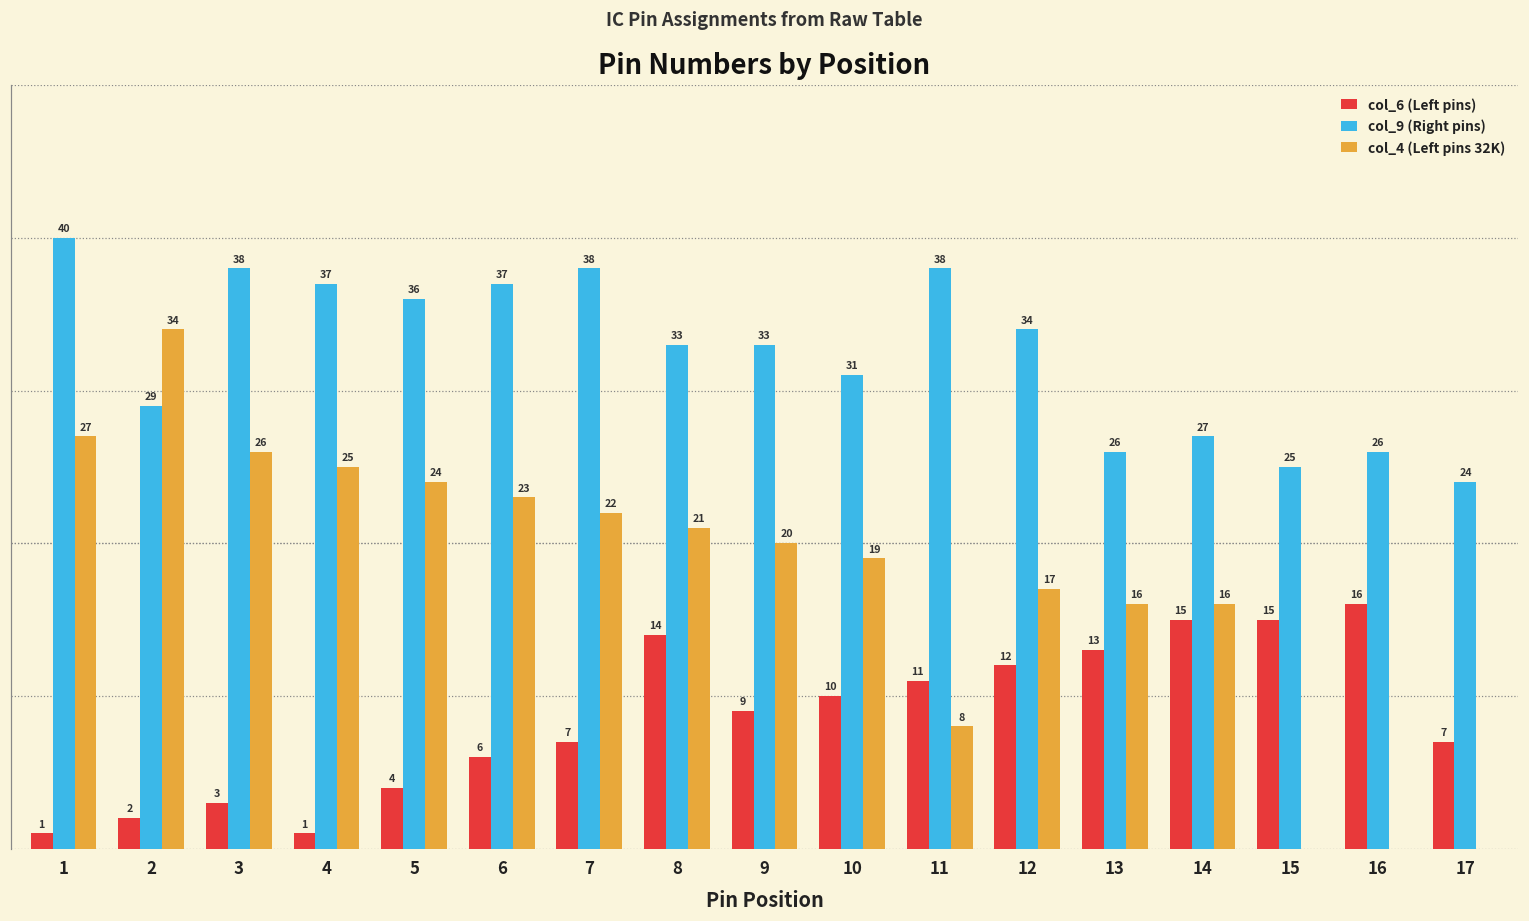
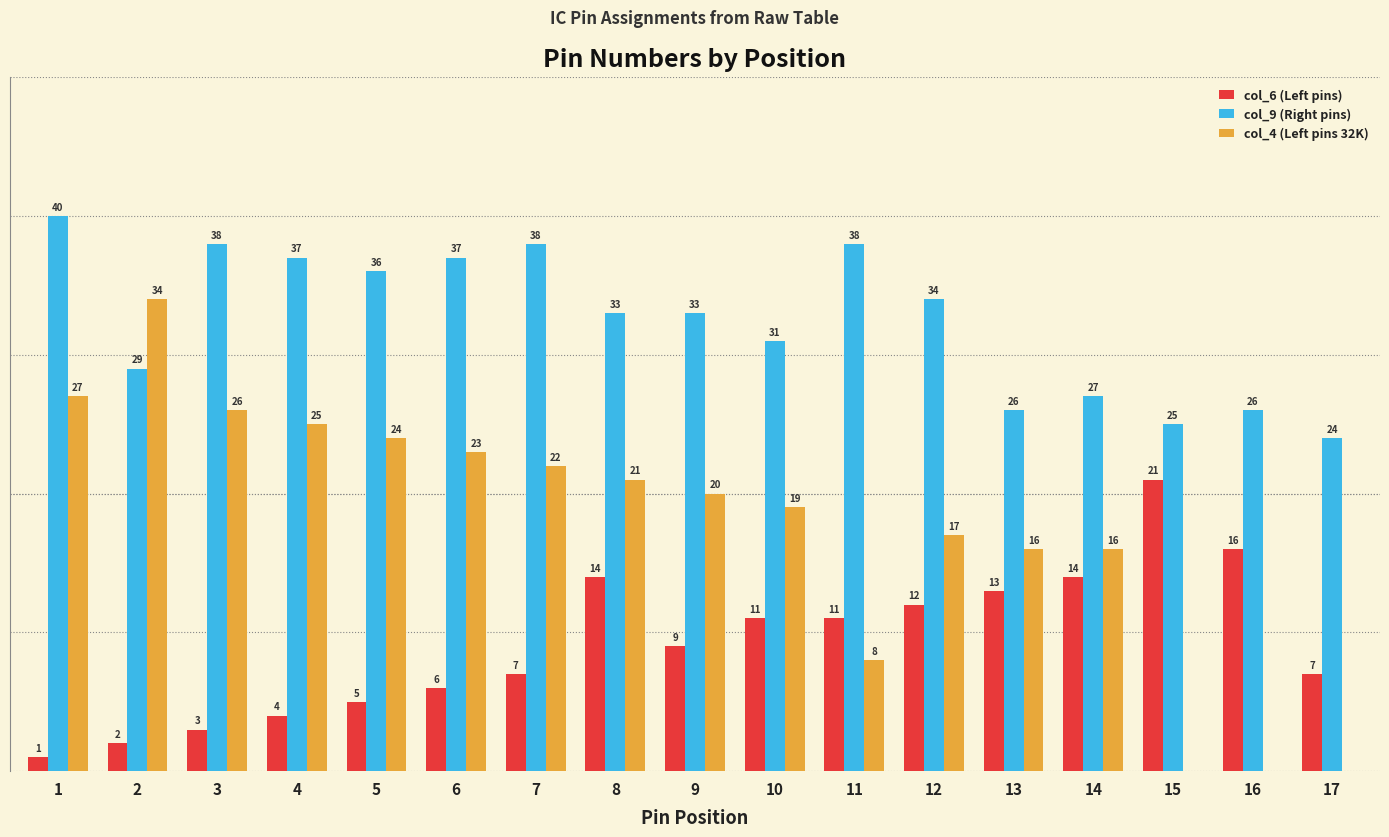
  {
    "col_6 (Left pins)": {
      "1": 1,
      "2": 2,
      "3": 3,
-     "4": 1,
-     "5": 4,
+     "4": 4,
+     "5": 5,
      "6": 6,
      "7": 7,
      "8": 14,
      "9": 9,
-     "10": 10,
+     "10": 11,
      "11": 11,
      "12": 12,
      "13": 13,
-     "14": 15,
-     "15": 15,
+     "14": 14,
+     "15": 21,
      "16": 16,
      "17": 7
    },
    "col_9 (Right pins)": {
      "1": 40,
      "2": 29,
      "3": 38,
      "4": 37,
      "5": 36,
      "6": 37,
      "7": 38,
      "8": 33,
      "9": 33,
      "10": 31,
      "11": 38,
      "12": 34,
      "13": 26,
      "14": 27,
      "15": 25,
      "16": 26,
      "17": 24
    },
    "col_4 (Left pins 32K)": {
      "1": 27,
      "2": 34,
      "3": 26,
      "4": 25,
      "5": 24,
      "6": 23,
      "7": 22,
      "8": 21,
      "9": 20,
      "10": 19,
      "11": 8,
      "12": 17,
      "13": 16,
      "14": 16
    }
  }
